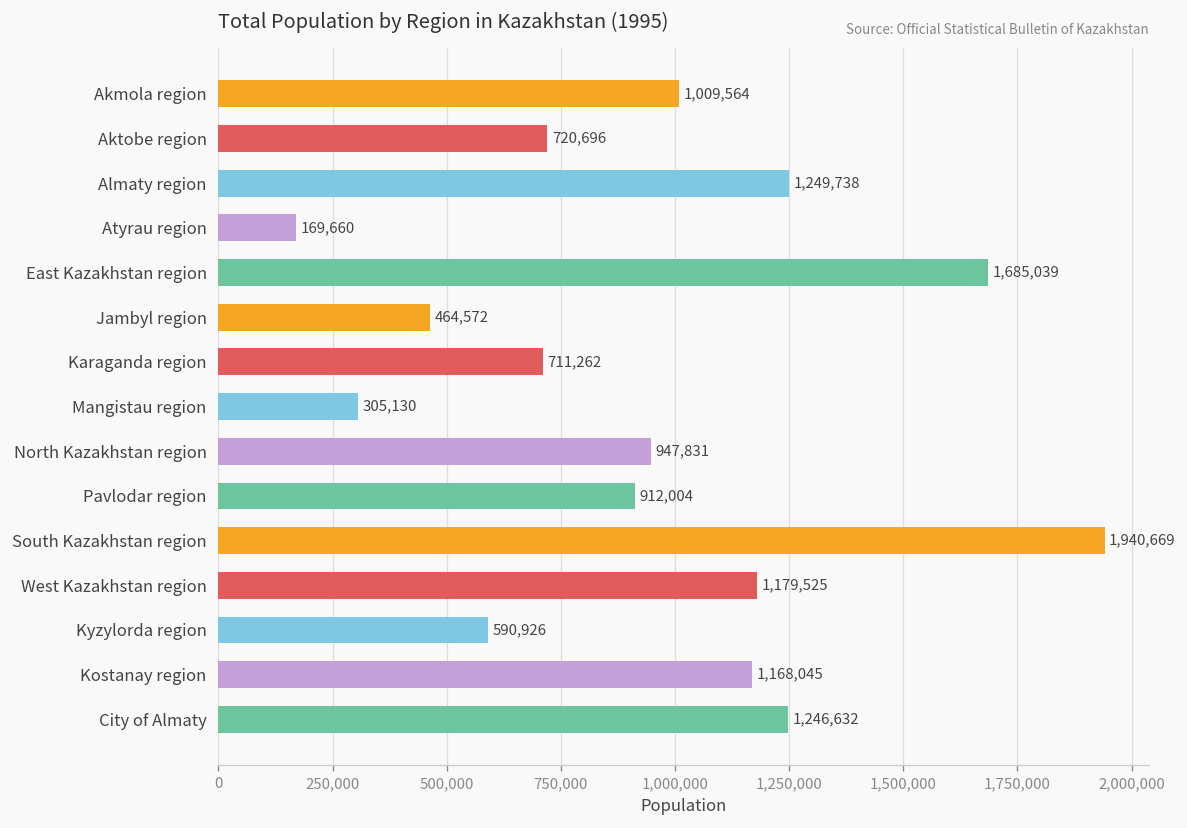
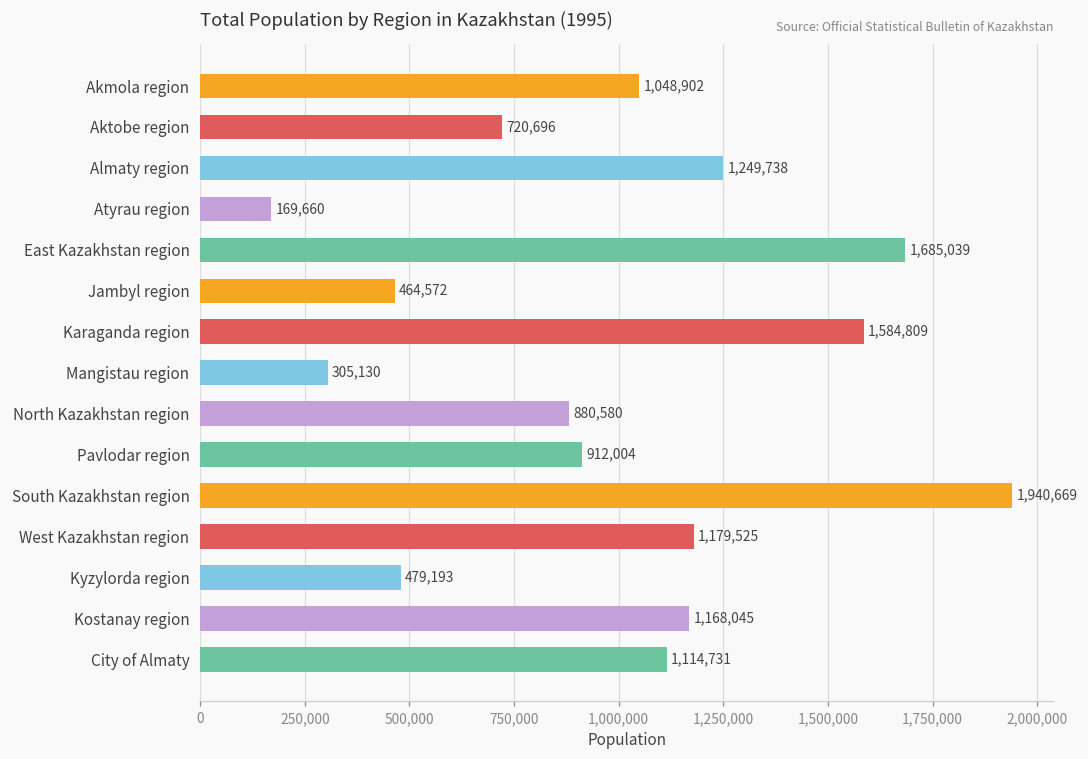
  {
-   "Akmola region": "1,009,564",
+   "Akmola region": "1,048,902",
    "Aktobe region": "720,696",
    "Almaty region": "1,249,738",
    "Atyrau region": "169,660",
    "East Kazakhstan region": "1,685,039",
    "Jambyl region": "464,572",
-   "Karaganda region": "711,262",
+   "Karaganda region": "1,584,809",
    "Mangistau region": "305,130",
-   "North Kazakhstan region": "947,831",
+   "North Kazakhstan region": "880,580",
    "Pavlodar region": "912,004",
    "South Kazakhstan region": "1,940,669",
    "West Kazakhstan region": "1,179,525",
-   "Kyzylorda region": "590,926",
+   "Kyzylorda region": "479,193",
    "Kostanay region": "1,168,045",
-   "City of Almaty": "1,246,632"
+   "City of Almaty": "1,114,731"
  }
